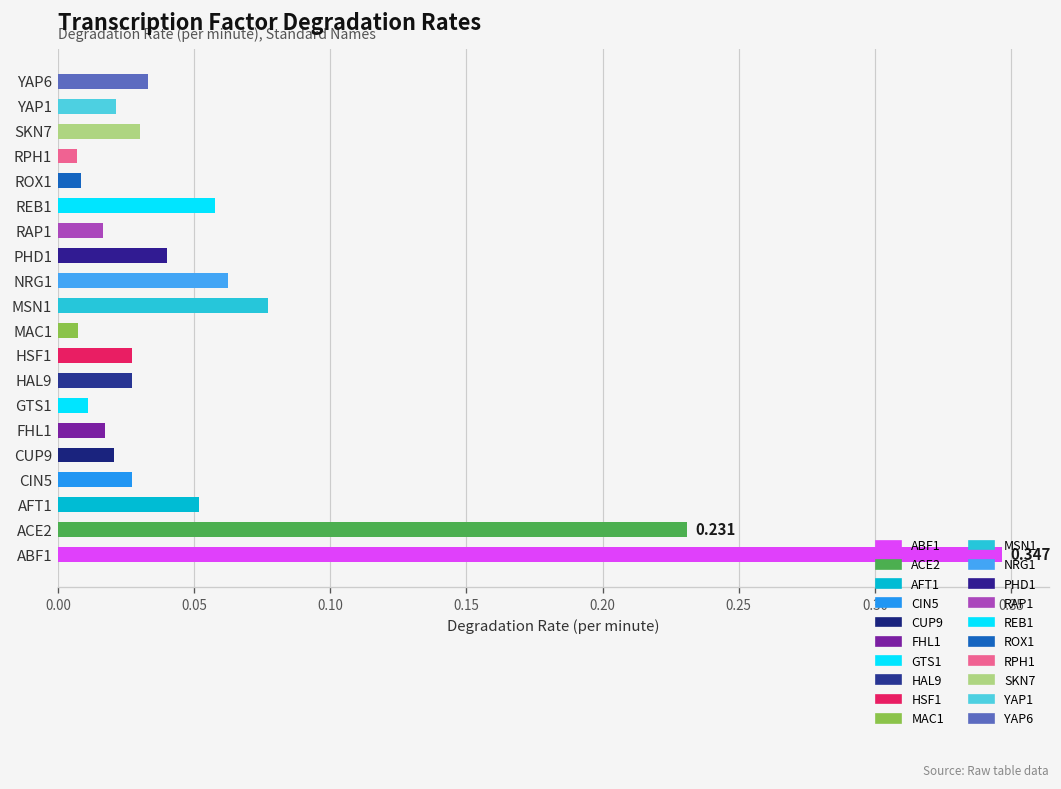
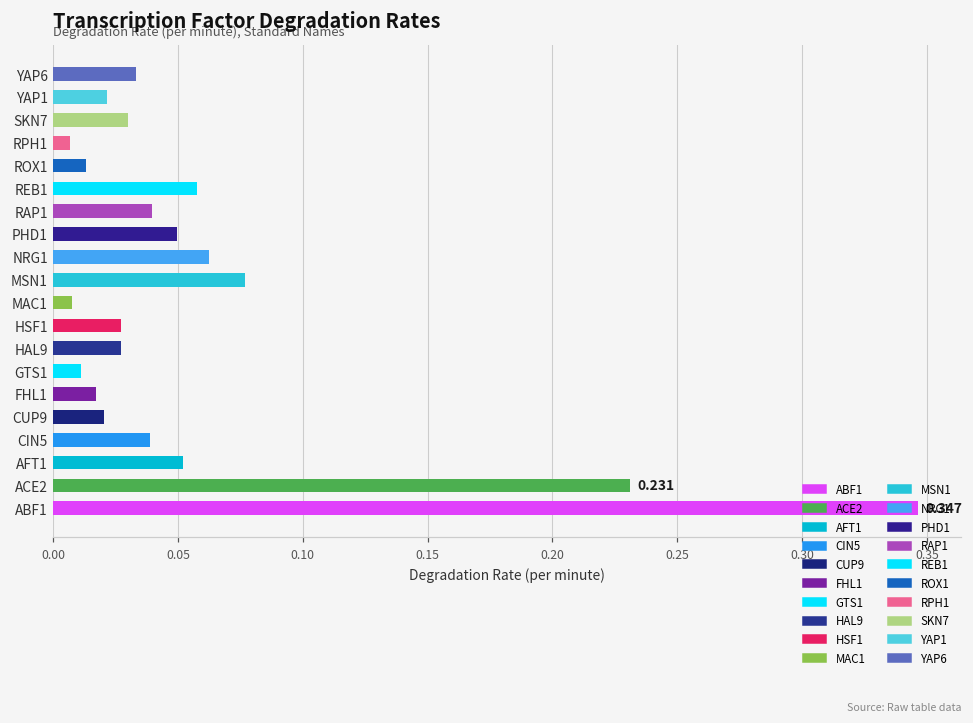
  {
    "YAP6": 0.033,
    "YAP1": 0.021,
    "SKN7": 0.030,
    "RPH1": 0.007,
-   "ROX1": 0.008,
+   "ROX1": 0.013,
    "REB1": 0.058,
-   "RAP1": 0.017,
-   "PHD1": 0.040,
+   "RAP1": 0.039,
+   "PHD1": 0.050,
    "NRG1": 0.062,
    "MSN1": 0.077,
    "MAC1": 0.007,
    "HSF1": 0.027,
    "HAL9": 0.027,
    "GTS1": 0.011,
    "FHL1": 0.017,
    "CUP9": 0.021,
-   "CIN5": 0.027,
+   "CIN5": 0.039,
    "AFT1": 0.052
  }
